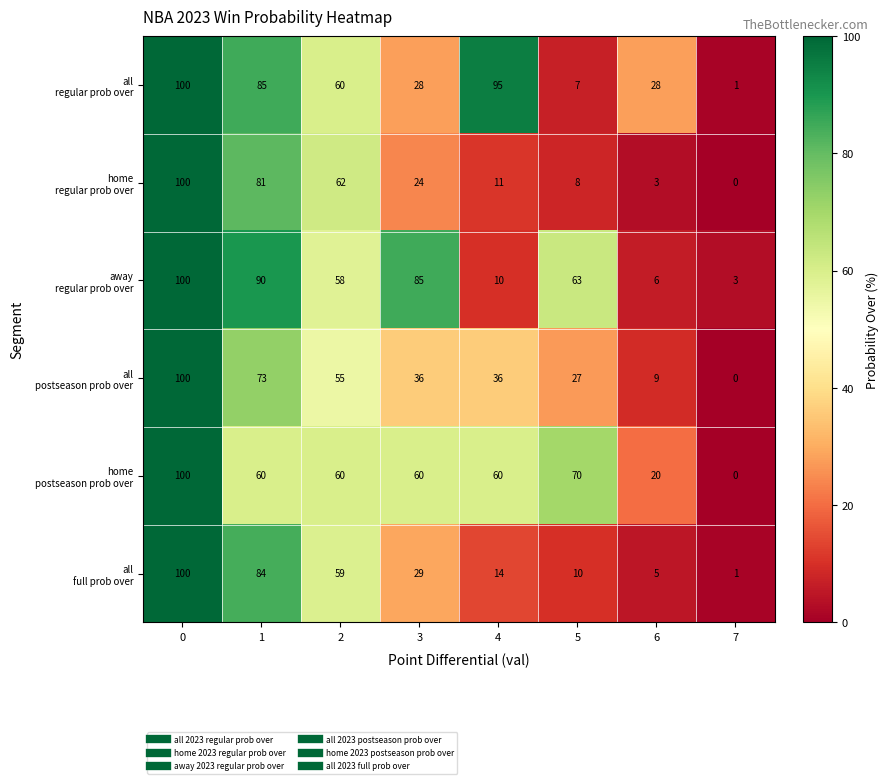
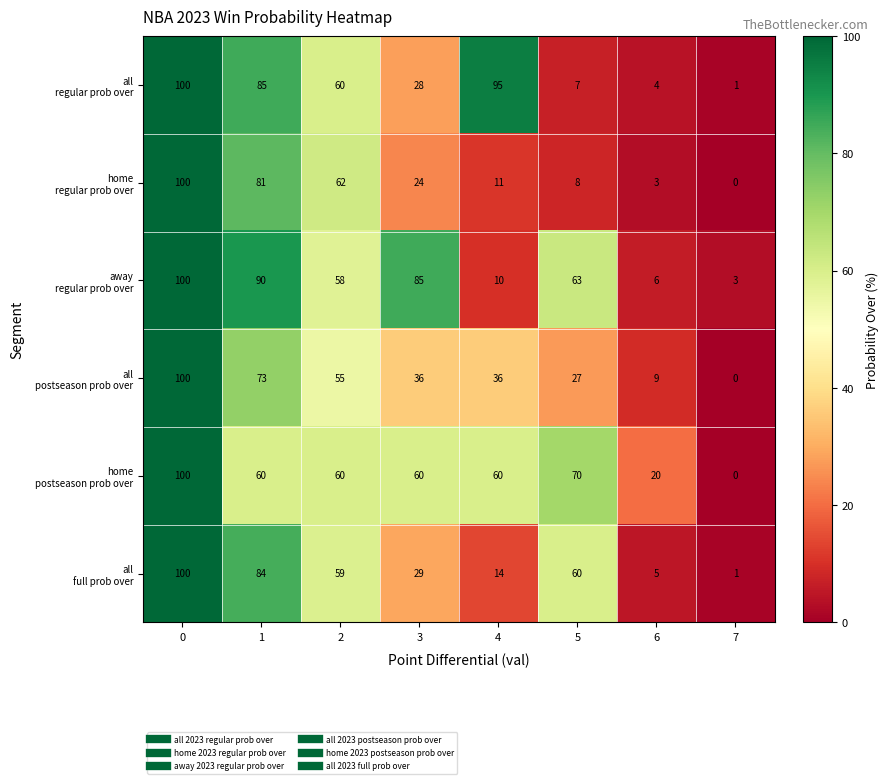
  {
    "all regular prob over": {
      "0": 100,
      "1": 85,
      "2": 60,
      "3": 28,
      "4": 95,
      "5": 7,
-     "6": 28,
+     "6": 4,
      "7": 1
    },
    "home regular prob over": {
      "0": 100,
      "1": 81,
      "2": 62,
      "3": 24,
      "4": 11,
      "5": 8,
      "6": 3,
      "7": 0
    },
    "away regular prob over": {
      "0": 100,
      "1": 90,
      "2": 58,
      "3": 85,
      "4": 10,
      "5": 63,
      "6": 6,
      "7": 3
    },
    "all postseason prob over": {
      "0": 100,
      "1": 73,
      "2": 55,
      "3": 36,
      "4": 36,
      "5": 27,
      "6": 9,
      "7": 0
    },
    "home postseason prob over": {
      "0": 100,
      "1": 60,
      "2": 60,
      "3": 60,
      "4": 60,
      "5": 70,
      "6": 20,
      "7": 0
    },
    "all full prob over": {
      "0": 100,
      "1": 84,
      "2": 59,
      "3": 29,
      "4": 14,
-     "5": 10,
+     "5": 60,
      "6": 5,
      "7": 1
    }
  }
